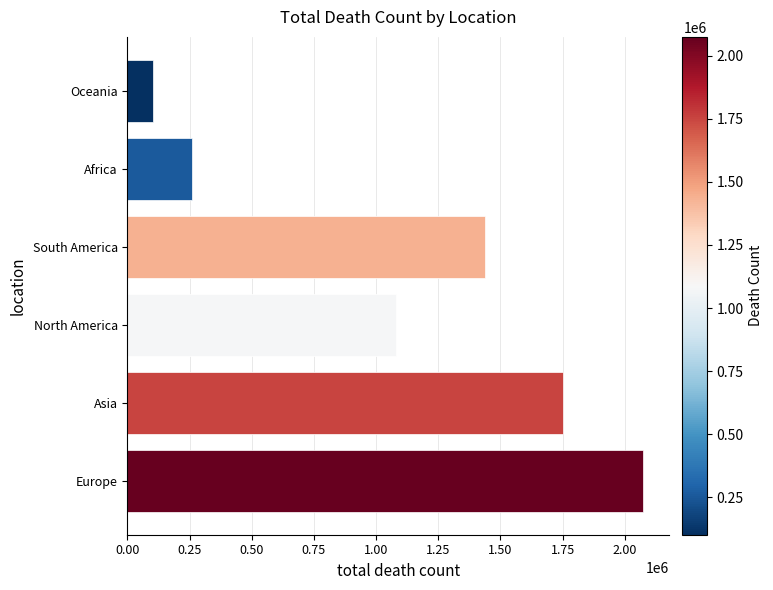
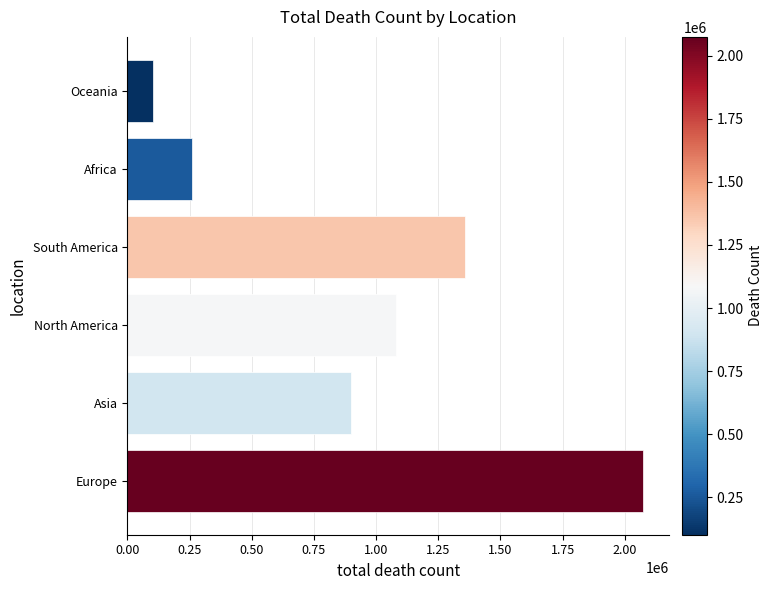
  {
    "Oceania": 100000,
    "Africa": 260000,
-   "South America": 1440000,
+   "South America": 1360000,
    "North America": 1080000,
-   "Asia": 1750000,
+   "Asia": 900000,
    "Europe": 2070000
  }
